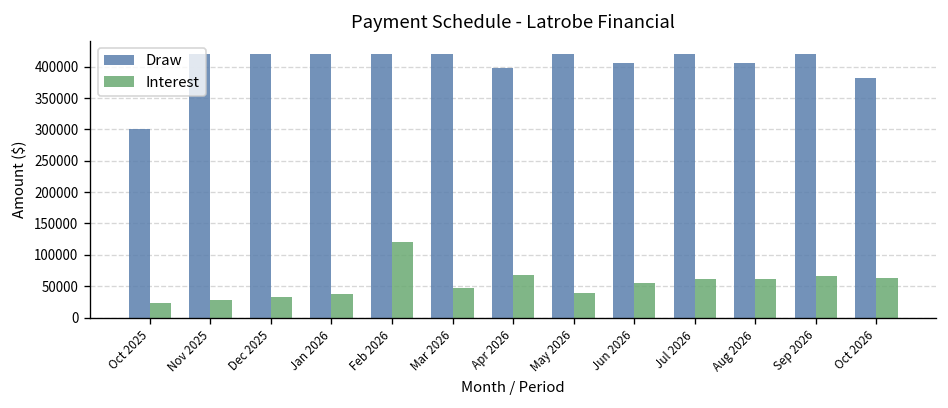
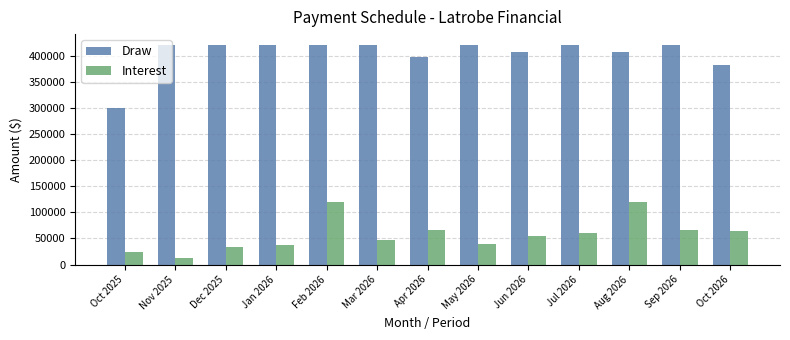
  {
    "Draw": {
      "Oct 2025": 300000,
      "Dec 2025": 420000,
      "Jan 2026": 420000,
      "Feb 2026": 420000,
      "Mar 2026": 420000,
      "Apr 2026": 400000,
      "May 2026": 420000,
      "Jun 2026": 410000,
      "Jul 2026": 420000,
      "Aug 2026": 410000,
      "Sep 2026": 420000,
      "Oct 2026": 380000
    },
    "Interest": {
      "Oct 2025": 20000,
-     "Nov 2025": 30000,
+     "Nov 2025": 10000,
      "Dec 2025": 30000,
      "Jan 2026": 40000,
      "Feb 2026": 120000,
      "Mar 2026": 50000,
      "Apr 2026": 70000,
      "May 2026": 40000,
      "Jun 2026": 60000,
      "Jul 2026": 60000,
-     "Aug 2026": 60000,
+     "Aug 2026": 120000,
      "Sep 2026": 70000,
      "Oct 2026": 60000
    }
  }
